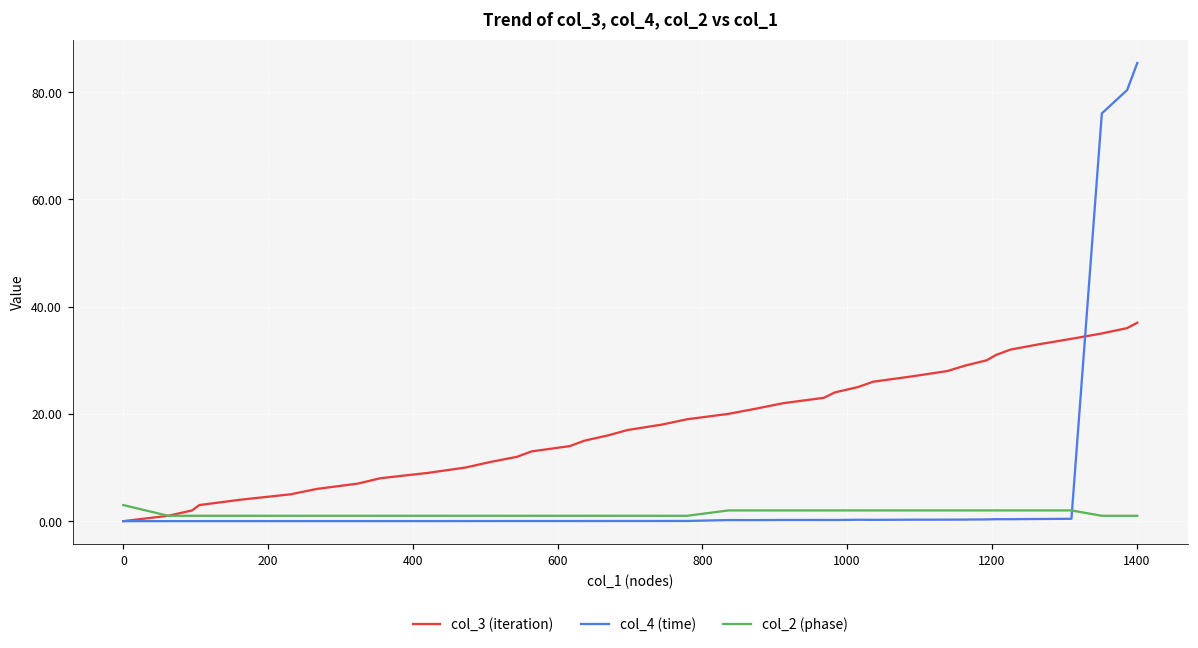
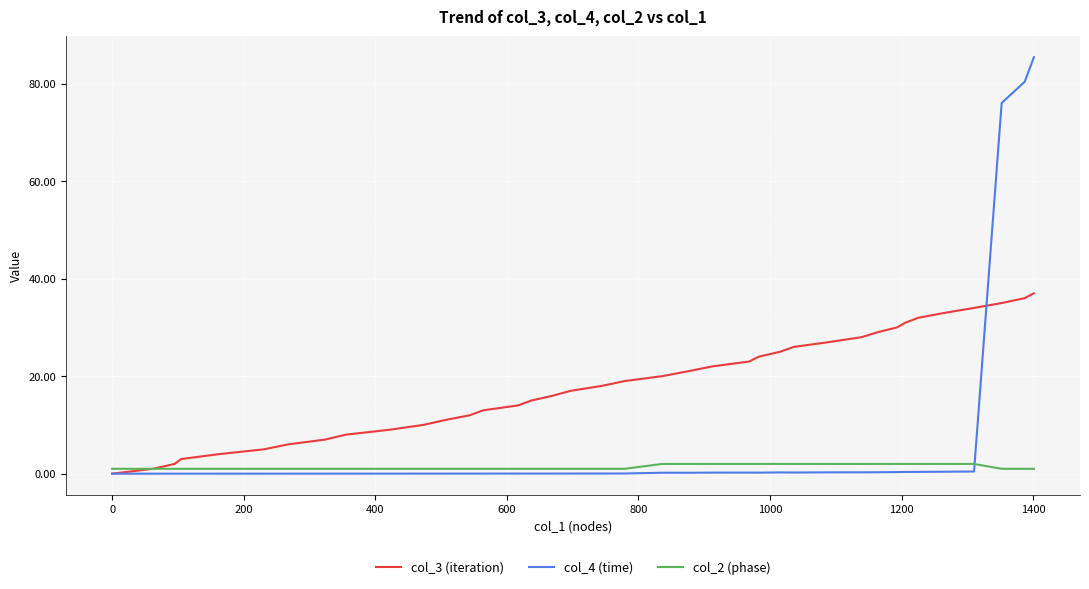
  {
    "col_2 (phase)": {
-     "0": 3
+     "0": 1
    }
  }
